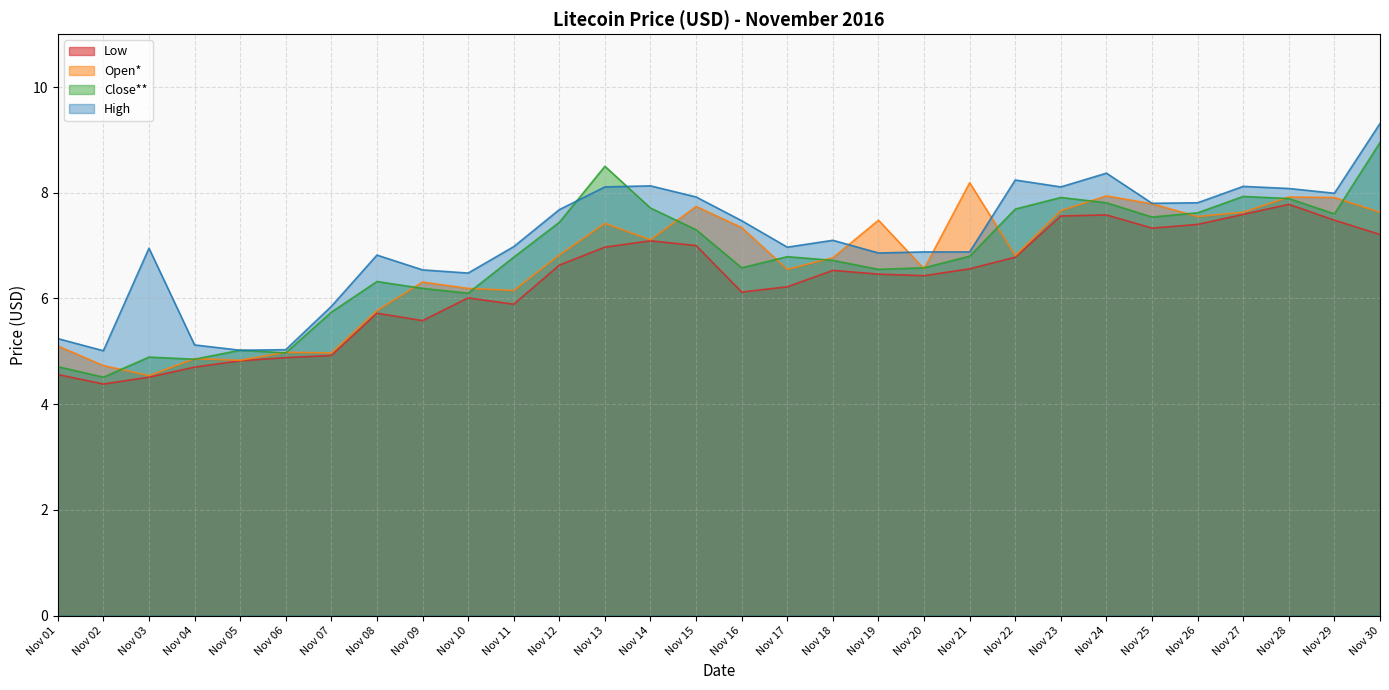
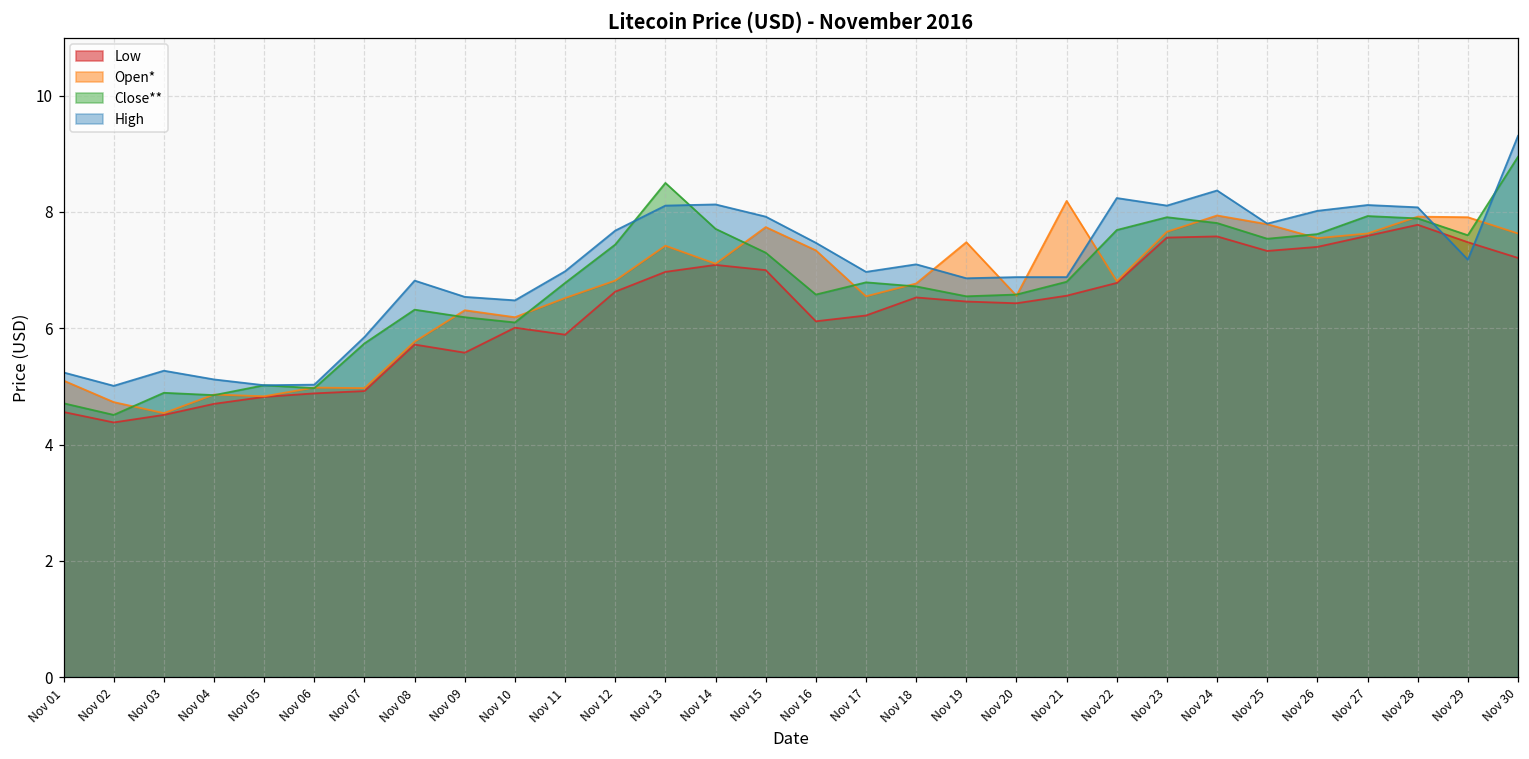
  {
    "Low": {
      "Nov 01": 4.6,
      "Nov 02": 4.4,
      "Nov 04": 4.7,
      "Nov 06": 4.9,
      "Nov 07": 4.9,
      "Nov 08": 5.7,
      "Nov 09": 5.6,
      "Nov 10": 6.0,
      "Nov 11": 5.9,
      "Nov 12": 6.6,
      "Nov 13": 7.0,
      "Nov 15": 7.0,
      "Nov 16": 6.1,
      "Nov 17": 6.2,
      "Nov 18": 6.5,
      "Nov 19": 6.5,
      "Nov 20": 6.4,
      "Nov 21": 6.6,
      "Nov 23": 7.6,
      "Nov 24": 7.6,
      "Nov 25": 7.3,
      "Nov 26": 7.4,
      "Nov 28": 7.8,
      "Nov 29": 7.5,
      "Nov 30": 7.2
    },
    "Open*": {
      "Nov 01": 5.1,
      "Nov 02": 4.7,
      "Nov 07": 5.0,
      "Nov 08": 5.8,
      "Nov 09": 6.3,
      "Nov 10": 6.2,
-     "Nov 11": 6.2,
+     "Nov 11": 6.5,
      "Nov 12": 6.8,
      "Nov 13": 7.4,
      "Nov 15": 7.7,
      "Nov 16": 7.3,
      "Nov 17": 6.6,
      "Nov 18": 6.8,
      "Nov 19": 7.5,
      "Nov 21": 8.2,
      "Nov 23": 7.7,
      "Nov 24": 7.9,
      "Nov 26": 7.6,
      "Nov 29": 7.9,
      "Nov 30": 7.6
    },
    "Close**": {
      "Nov 01": 4.7,
      "Nov 02": 4.5,
      "Nov 03": 4.9,
      "Nov 07": 5.7,
      "Nov 08": 6.3,
      "Nov 09": 6.2,
      "Nov 10": 6.1,
      "Nov 11": 6.8,
      "Nov 12": 7.4,
      "Nov 13": 8.5,
      "Nov 14": 7.7,
      "Nov 15": 7.3,
      "Nov 16": 6.6,
      "Nov 17": 6.8,
      "Nov 18": 6.7,
      "Nov 19": 6.6,
      "Nov 21": 6.8,
      "Nov 22": 7.7,
      "Nov 23": 7.9,
      "Nov 24": 7.8,
      "Nov 25": 7.5,
      "Nov 26": 7.6,
      "Nov 27": 7.9,
      "Nov 29": 7.6,
      "Nov 30": 9.0
    },
    "High": {
      "Nov 01": 5.2,
      "Nov 02": 5.0,
-     "Nov 03": 7.0,
+     "Nov 03": 5.3,
      "Nov 04": 5.1,
      "Nov 06": 5.0,
      "Nov 07": 5.9,
      "Nov 08": 6.8,
      "Nov 09": 6.5,
      "Nov 10": 6.5,
      "Nov 11": 7.0,
      "Nov 12": 7.7,
      "Nov 13": 8.1,
      "Nov 14": 8.1,
      "Nov 15": 7.9,
      "Nov 16": 7.5,
      "Nov 17": 7.0,
      "Nov 18": 7.1,
      "Nov 19": 6.9,
      "Nov 20": 6.9,
      "Nov 21": 6.9,
      "Nov 22": 8.2,
      "Nov 23": 8.1,
      "Nov 24": 8.4,
-     "Nov 26": 7.8,
+     "Nov 26": 8.0,
      "Nov 27": 8.1,
      "Nov 28": 8.1,
-     "Nov 29": 8.0,
+     "Nov 29": 7.2,
      "Nov 30": 9.3
    }
  }
